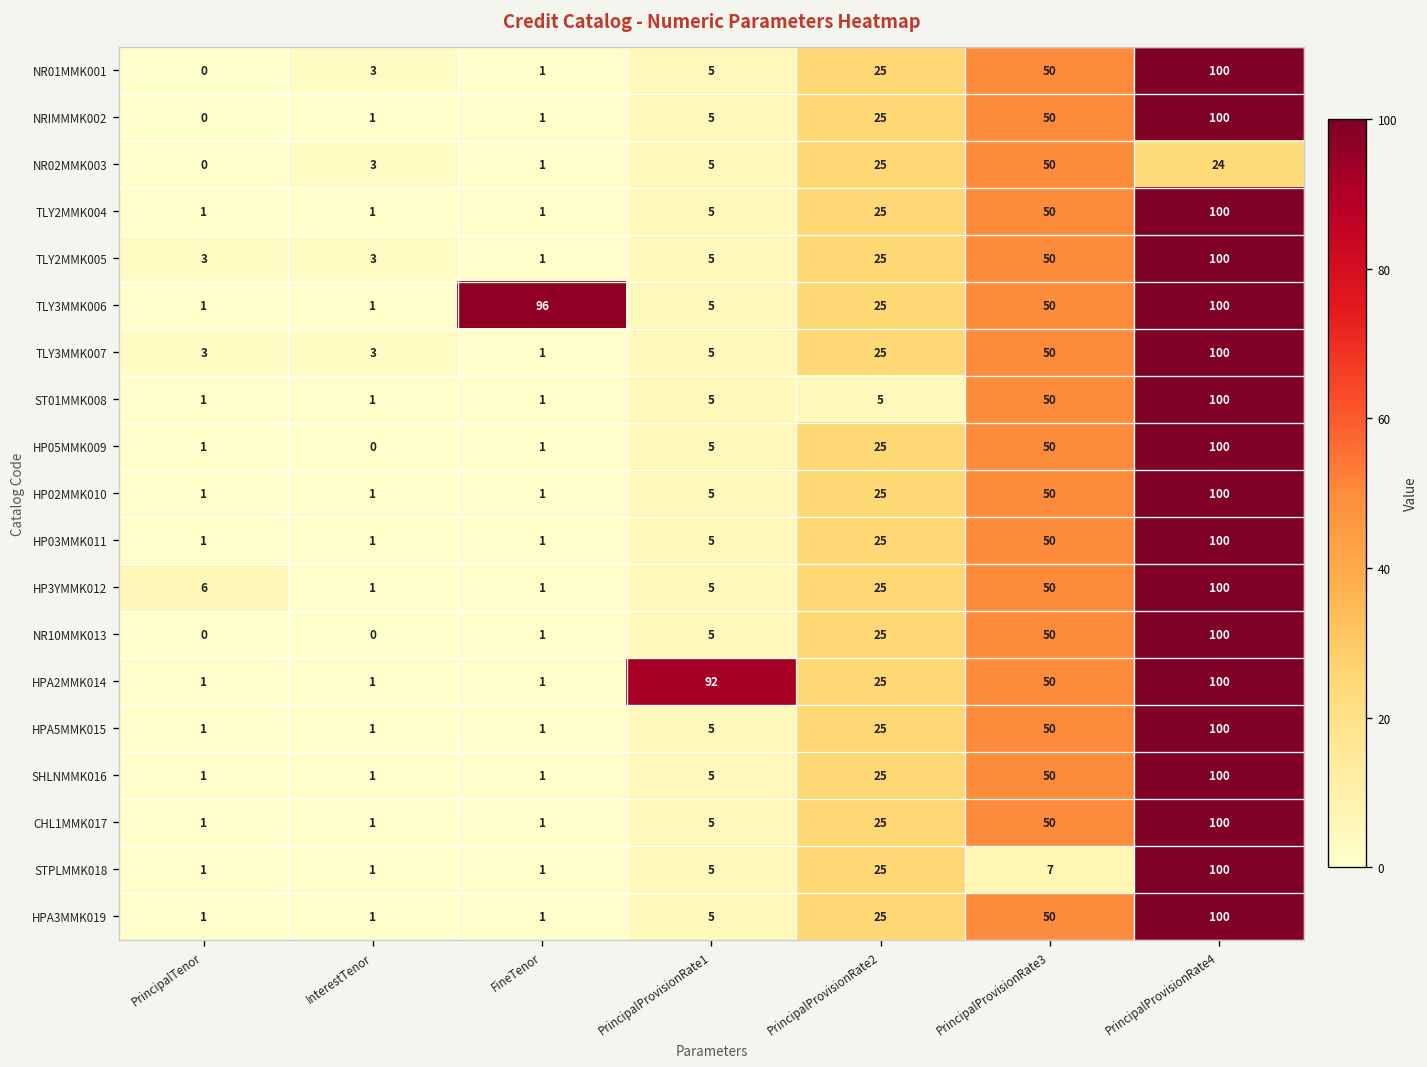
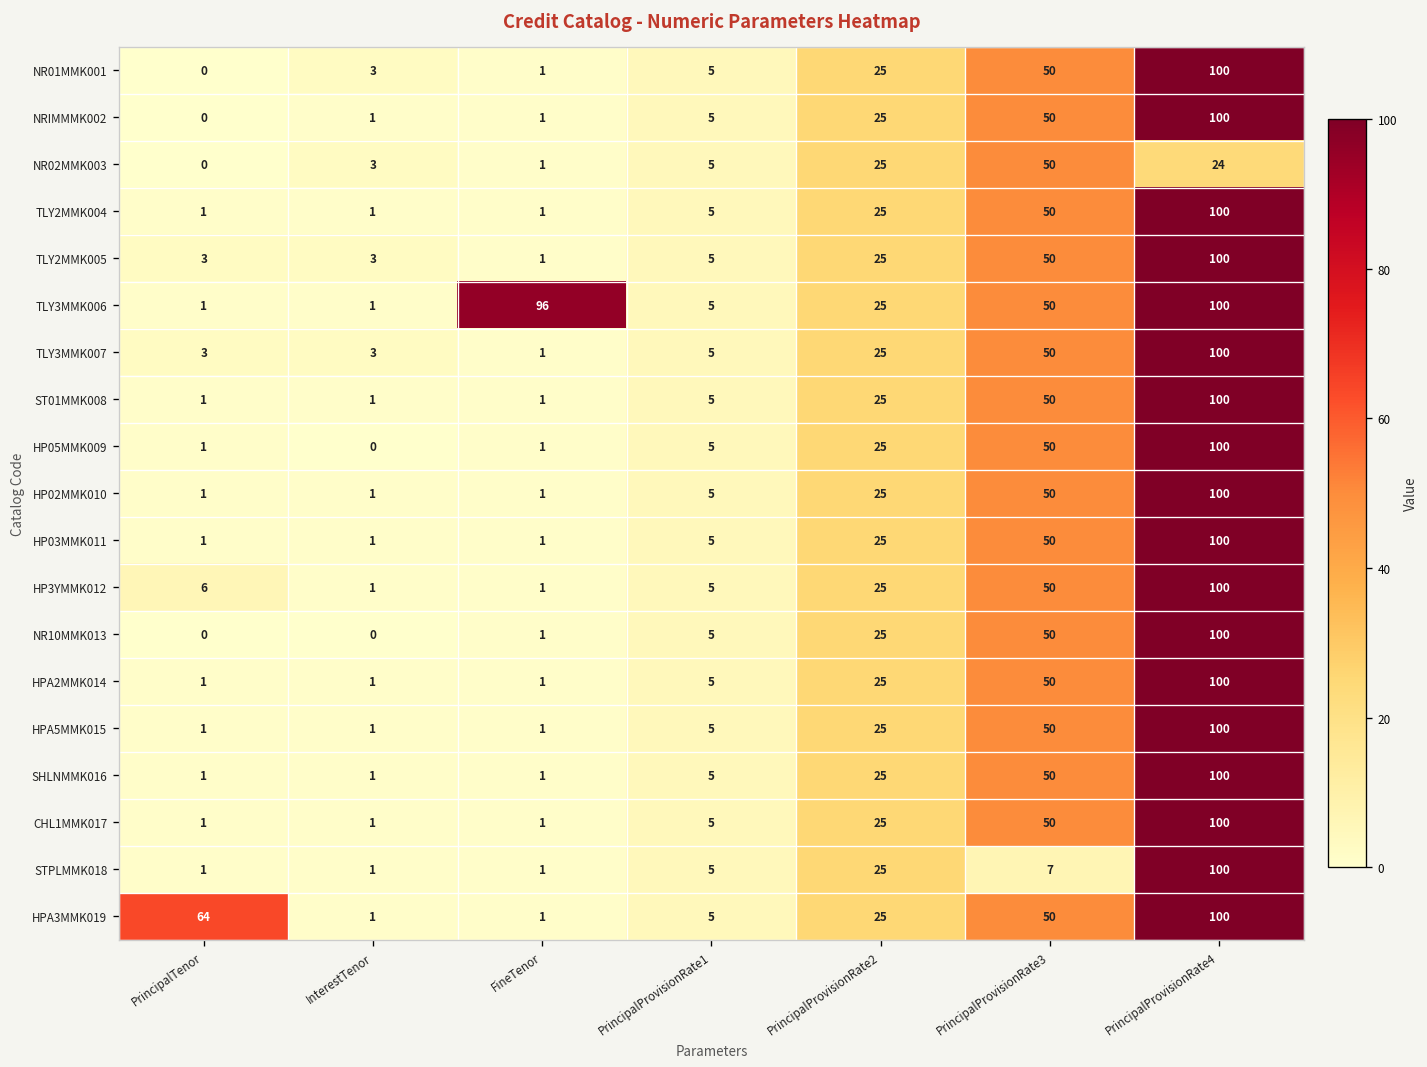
  {
    "NR01MMK001": {
      "PrincipalTenor": 0,
      "InterestTenor": 3,
      "FineTenor": 1,
      "PrincipalProvisionRate1": 5,
      "PrincipalProvisionRate2": 25,
      "PrincipalProvisionRate3": 50,
      "PrincipalProvisionRate4": 100
    },
    "NRIMMMK002": {
      "PrincipalTenor": 0,
      "InterestTenor": 1,
      "FineTenor": 1,
      "PrincipalProvisionRate1": 5,
      "PrincipalProvisionRate2": 25,
      "PrincipalProvisionRate3": 50,
      "PrincipalProvisionRate4": 100
    },
    "NR02MMK003": {
      "PrincipalTenor": 0,
      "InterestTenor": 3,
      "FineTenor": 1,
      "PrincipalProvisionRate1": 5,
      "PrincipalProvisionRate2": 25,
      "PrincipalProvisionRate3": 50,
      "PrincipalProvisionRate4": 24
    },
    "TLY2MMK004": {
      "PrincipalTenor": 1,
      "InterestTenor": 1,
      "FineTenor": 1,
      "PrincipalProvisionRate1": 5,
      "PrincipalProvisionRate2": 25,
      "PrincipalProvisionRate3": 50,
      "PrincipalProvisionRate4": 100
    },
    "TLY2MMK005": {
      "PrincipalTenor": 3,
      "InterestTenor": 3,
      "FineTenor": 1,
      "PrincipalProvisionRate1": 5,
      "PrincipalProvisionRate2": 25,
      "PrincipalProvisionRate3": 50,
      "PrincipalProvisionRate4": 100
    },
    "TLY3MMK006": {
      "PrincipalTenor": 1,
      "InterestTenor": 1,
      "FineTenor": 96,
      "PrincipalProvisionRate1": 5,
      "PrincipalProvisionRate2": 25,
      "PrincipalProvisionRate3": 50,
      "PrincipalProvisionRate4": 100
    },
    "TLY3MMK007": {
      "PrincipalTenor": 3,
      "InterestTenor": 3,
      "FineTenor": 1,
      "PrincipalProvisionRate1": 5,
      "PrincipalProvisionRate2": 25,
      "PrincipalProvisionRate3": 50,
      "PrincipalProvisionRate4": 100
    },
    "ST01MMK008": {
      "PrincipalTenor": 1,
      "InterestTenor": 1,
      "FineTenor": 1,
      "PrincipalProvisionRate1": 5,
-     "PrincipalProvisionRate2": 5,
+     "PrincipalProvisionRate2": 25,
      "PrincipalProvisionRate3": 50,
      "PrincipalProvisionRate4": 100
    },
    "HP05MMK009": {
      "PrincipalTenor": 1,
      "InterestTenor": 0,
      "FineTenor": 1,
      "PrincipalProvisionRate1": 5,
      "PrincipalProvisionRate2": 25,
      "PrincipalProvisionRate3": 50,
      "PrincipalProvisionRate4": 100
    },
    "HP02MMK010": {
      "PrincipalTenor": 1,
      "InterestTenor": 1,
      "FineTenor": 1,
      "PrincipalProvisionRate1": 5,
      "PrincipalProvisionRate2": 25,
      "PrincipalProvisionRate3": 50,
      "PrincipalProvisionRate4": 100
    },
    "HP03MMK011": {
      "PrincipalTenor": 1,
      "InterestTenor": 1,
      "FineTenor": 1,
      "PrincipalProvisionRate1": 5,
      "PrincipalProvisionRate2": 25,
      "PrincipalProvisionRate3": 50,
      "PrincipalProvisionRate4": 100
    },
    "HP3YMMK012": {
      "PrincipalTenor": 6,
      "InterestTenor": 1,
      "FineTenor": 1,
      "PrincipalProvisionRate1": 5,
      "PrincipalProvisionRate2": 25,
      "PrincipalProvisionRate3": 50,
      "PrincipalProvisionRate4": 100
    },
    "NR10MMK013": {
      "PrincipalTenor": 0,
      "InterestTenor": 0,
      "FineTenor": 1,
      "PrincipalProvisionRate1": 5,
      "PrincipalProvisionRate2": 25,
      "PrincipalProvisionRate3": 50,
      "PrincipalProvisionRate4": 100
    },
    "HPA2MMK014": {
      "PrincipalTenor": 1,
      "InterestTenor": 1,
      "FineTenor": 1,
-     "PrincipalProvisionRate1": 92,
+     "PrincipalProvisionRate1": 5,
      "PrincipalProvisionRate2": 25,
      "PrincipalProvisionRate3": 50,
      "PrincipalProvisionRate4": 100
    },
    "HPA5MMK015": {
      "PrincipalTenor": 1,
      "InterestTenor": 1,
      "FineTenor": 1,
      "PrincipalProvisionRate1": 5,
      "PrincipalProvisionRate2": 25,
      "PrincipalProvisionRate3": 50,
      "PrincipalProvisionRate4": 100
    },
    "SHLNMMK016": {
      "PrincipalTenor": 1,
      "InterestTenor": 1,
      "FineTenor": 1,
      "PrincipalProvisionRate1": 5,
      "PrincipalProvisionRate2": 25,
      "PrincipalProvisionRate3": 50,
      "PrincipalProvisionRate4": 100
    },
    "CHL1MMK017": {
      "PrincipalTenor": 1,
      "InterestTenor": 1,
      "FineTenor": 1,
      "PrincipalProvisionRate1": 5,
      "PrincipalProvisionRate2": 25,
      "PrincipalProvisionRate3": 50,
      "PrincipalProvisionRate4": 100
    },
    "STPLMMK018": {
      "PrincipalTenor": 1,
      "InterestTenor": 1,
      "FineTenor": 1,
      "PrincipalProvisionRate1": 5,
      "PrincipalProvisionRate2": 25,
      "PrincipalProvisionRate3": 7,
      "PrincipalProvisionRate4": 100
    },
    "HPA3MMK019": {
-     "PrincipalTenor": 1,
+     "PrincipalTenor": 64,
      "InterestTenor": 1,
      "FineTenor": 1,
      "PrincipalProvisionRate1": 5,
      "PrincipalProvisionRate2": 25,
      "PrincipalProvisionRate3": 50,
      "PrincipalProvisionRate4": 100
    }
  }
